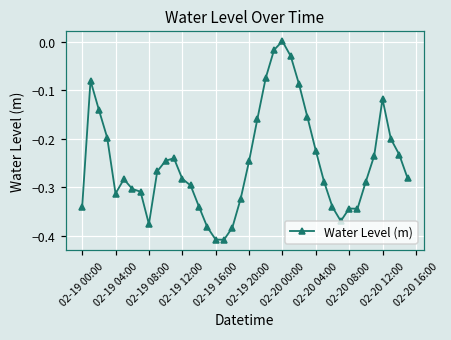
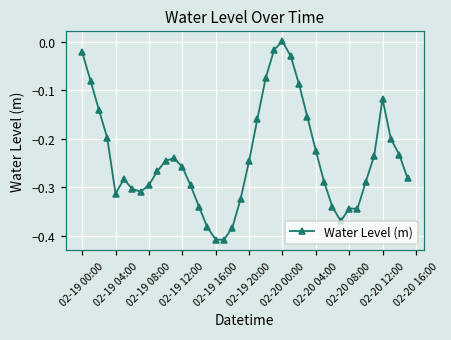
  {
-   "02-19 00:00": -0.34,
+   "02-19 00:00": -0.02,
    "02-19 04:00": -0.31,
-   "02-19 08:00": -0.38,
-   "02-19 12:00": -0.28,
+   "02-19 08:00": -0.30,
+   "02-19 12:00": -0.26,
    "02-19 16:00": -0.41,
    "02-19 20:00": -0.25,
    "02-20 00:00": 0.00,
    "02-20 04:00": -0.22,
    "02-20 08:00": -0.34,
    "02-20 12:00": -0.12
  }
